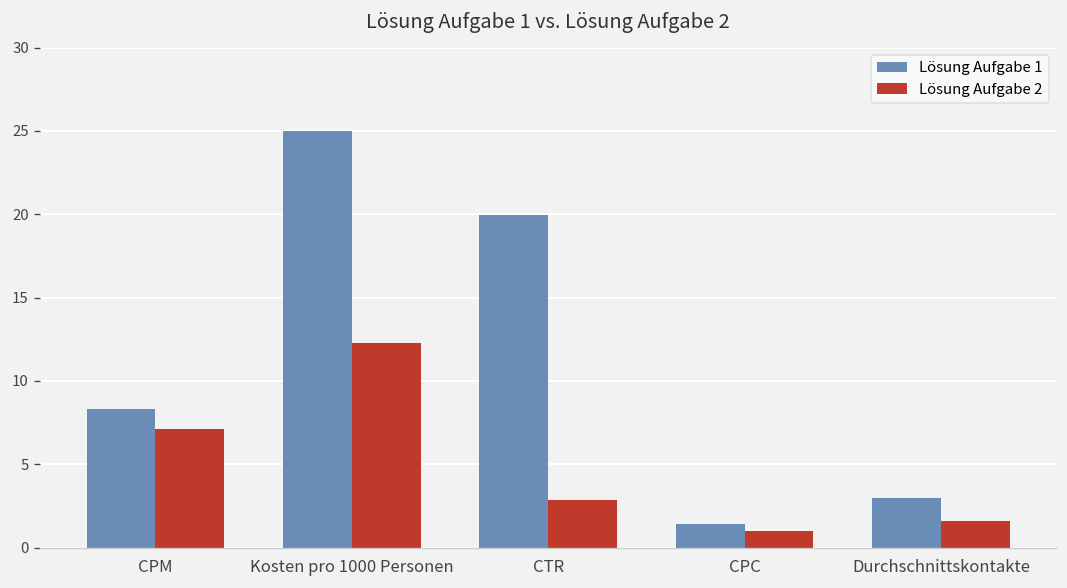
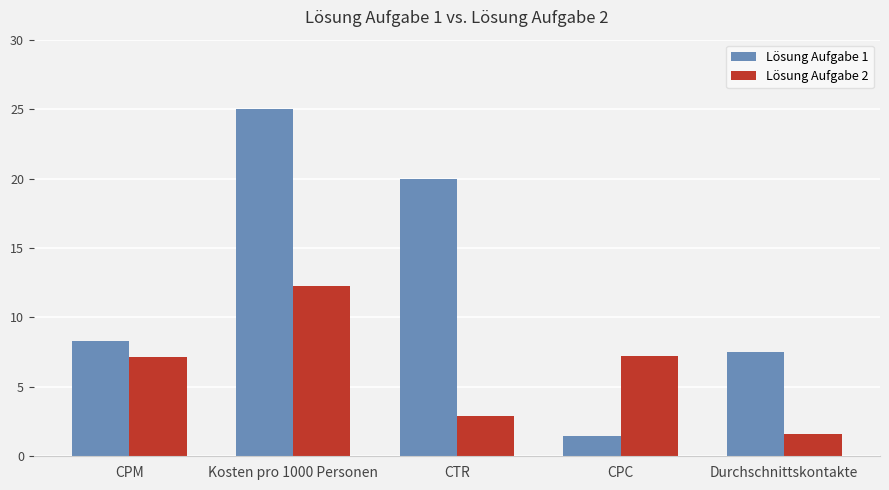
  {
    "Lösung Aufgabe 1": {
      "CPM": 8.3,
      "Kosten pro 1000 Personen": 25.0,
      "CTR": 19.9,
      "CPC": 1.4,
-     "Durchschnittskontakte": 3.0
+     "Durchschnittskontakte": 7.5
    },
    "Lösung Aufgabe 2": {
      "CPM": 7.1,
      "Kosten pro 1000 Personen": 12.3,
      "CTR": 2.9,
-     "CPC": 1.0,
+     "CPC": 7.3,
      "Durchschnittskontakte": 1.6
    }
  }
